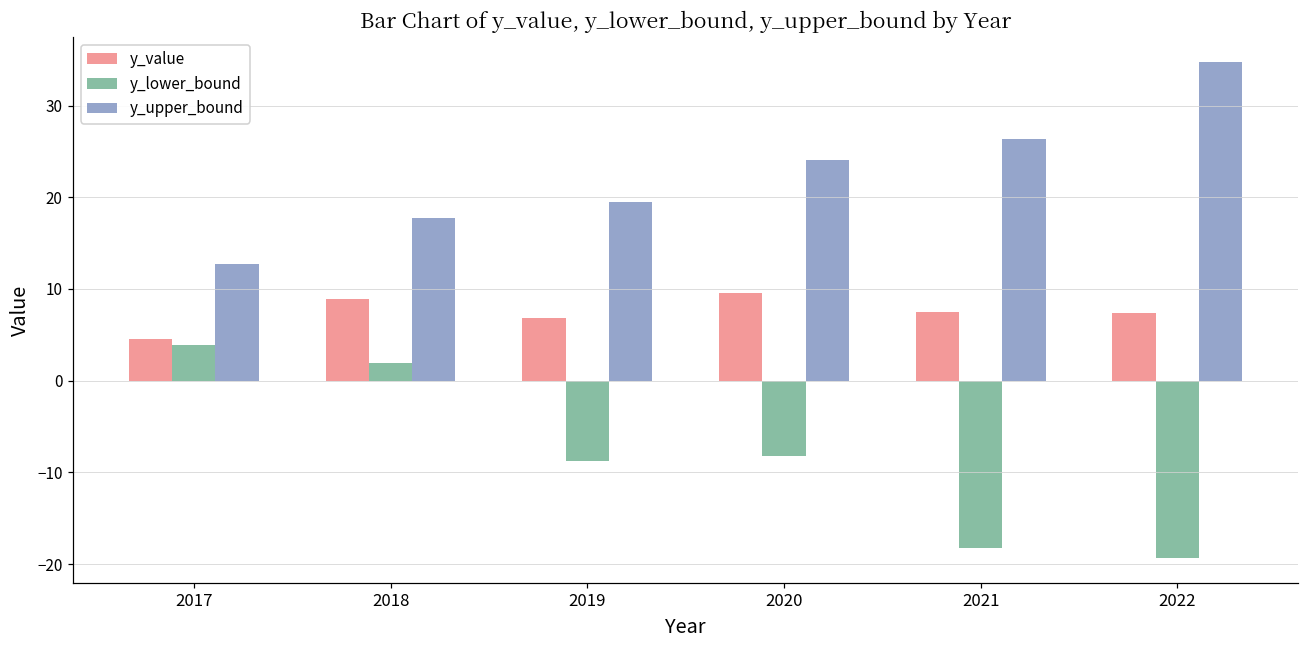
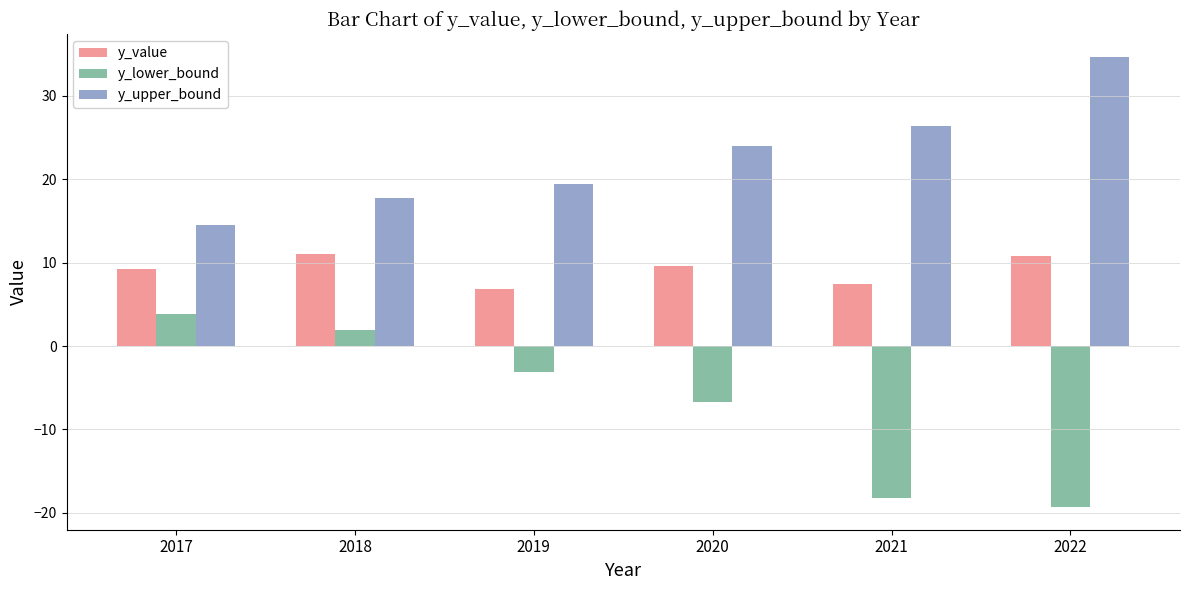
  {
    "y_value": {
-     "2017": 5,
-     "2018": 9,
+     "2017": 9,
+     "2018": 11,
      "2019": 7,
      "2020": 10,
      "2021": 8,
-     "2022": 7
+     "2022": 11
    },
    "y_lower_bound": {
      "2017": 4,
      "2018": 2,
-     "2019": -9,
-     "2020": -8,
+     "2019": -3,
+     "2020": -7,
      "2021": -18,
      "2022": -19
    },
    "y_upper_bound": {
-     "2017": 13,
+     "2017": 15,
      "2018": 18,
      "2019": 19,
      "2020": 24,
      "2021": 26,
      "2022": 35
    }
  }
